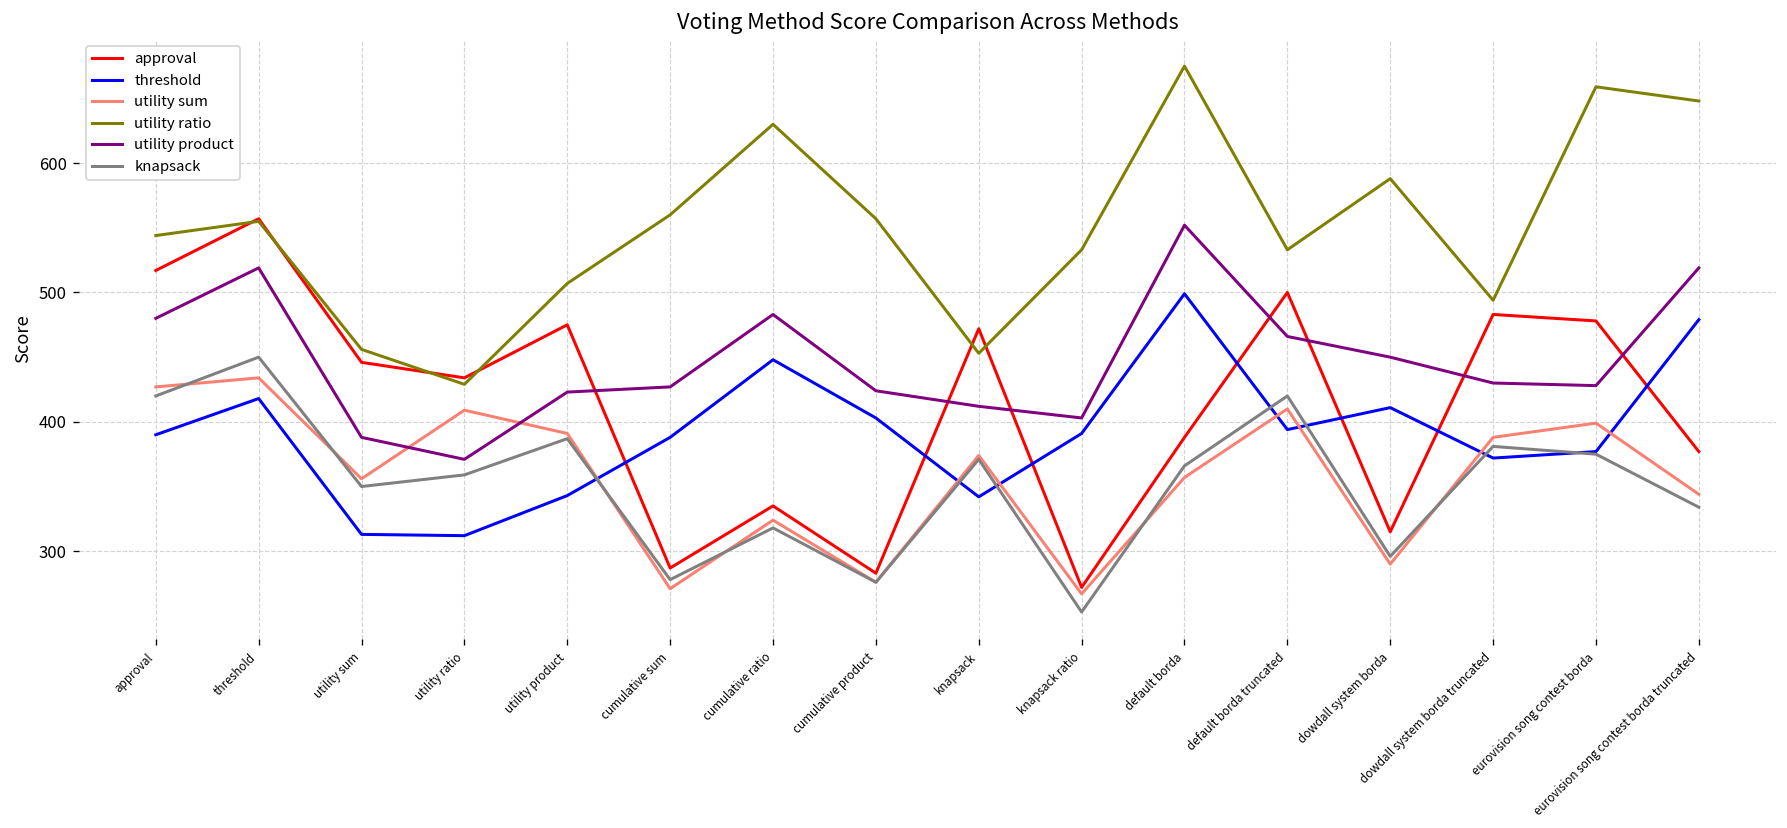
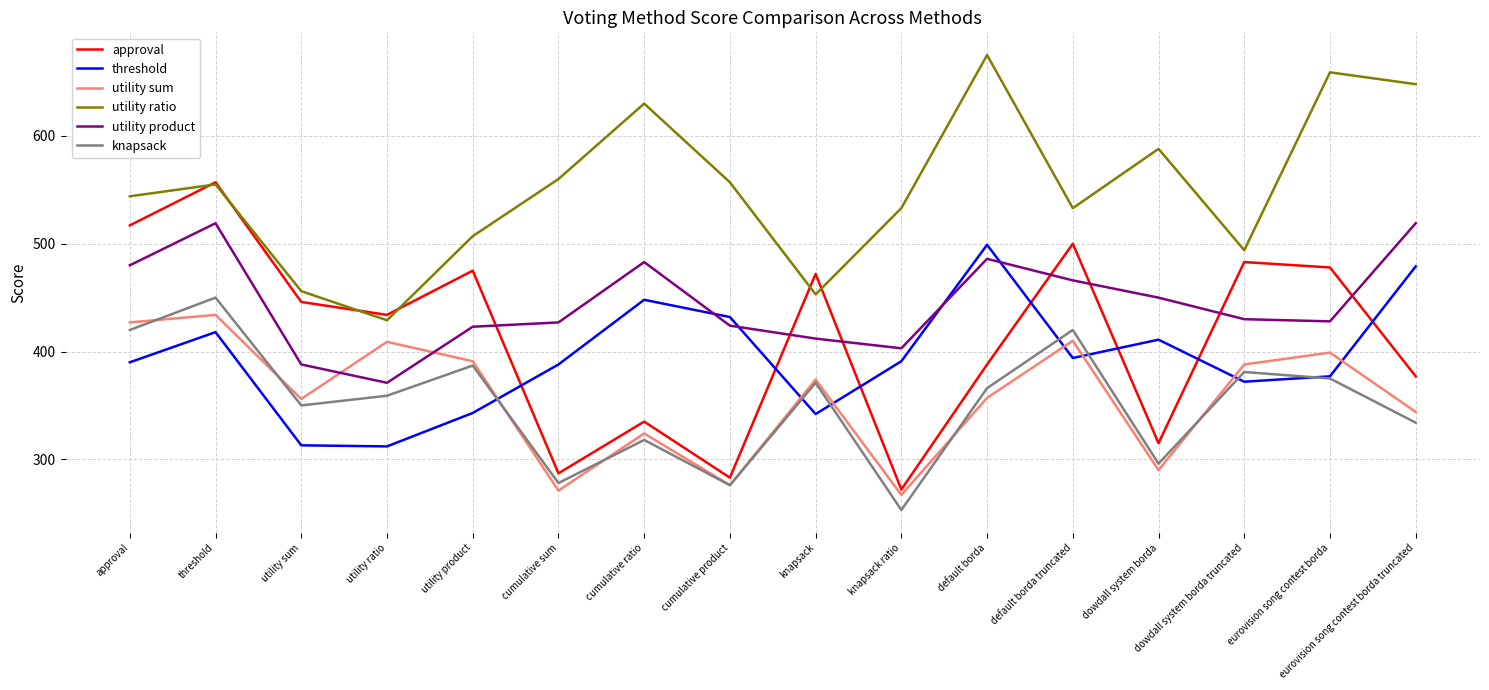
  {
    "approval": {
      "approval": 517,
      "utility sum": 446,
      "utility ratio": 434,
      "utility product": 475,
      "cumulative sum": 287,
      "cumulative ratio": 335,
      "cumulative product": 283,
      "knapsack": 472,
      "knapsack ratio": 272,
      "default borda": 388,
      "default borda truncated": 500,
      "dowdall system borda": 315,
      "dowdall system borda truncated": 483,
      "eurovision song contest borda": 478,
      "eurovision song contest borda truncated": 377
    },
    "threshold": {
      "approval": 390,
      "threshold": 418,
      "utility sum": 313,
      "utility ratio": 312,
      "utility product": 343,
      "cumulative sum": 388,
      "cumulative ratio": 448,
-     "cumulative product": 403,
+     "cumulative product": 432,
      "knapsack": 342,
      "knapsack ratio": 391,
      "default borda": 499,
      "default borda truncated": 394,
      "dowdall system borda": 411,
      "dowdall system borda truncated": 372,
      "eurovision song contest borda truncated": 479
    },
    "utility sum": {
      "approval": 427,
      "threshold": 434,
      "utility sum": 356,
      "utility ratio": 409,
      "utility product": 391,
      "cumulative sum": 271,
      "cumulative ratio": 324,
      "knapsack": 374,
      "knapsack ratio": 267,
      "default borda": 357,
      "default borda truncated": 410,
      "dowdall system borda": 290,
      "dowdall system borda truncated": 388,
      "eurovision song contest borda": 399,
      "eurovision song contest borda truncated": 344
    },
    "utility ratio": {
      "approval": 544,
      "utility sum": 456,
      "utility ratio": 429,
      "utility product": 507,
      "cumulative sum": 560,
      "cumulative ratio": 630,
      "cumulative product": 557,
      "knapsack": 453,
      "knapsack ratio": 533,
      "default borda": 675,
      "default borda truncated": 533,
      "dowdall system borda": 588,
      "dowdall system borda truncated": 494,
      "eurovision song contest borda": 659,
      "eurovision song contest borda truncated": 648
    },
    "utility product": {
      "approval": 480,
      "threshold": 519,
      "utility sum": 388,
      "utility ratio": 371,
      "utility product": 423,
      "cumulative sum": 427,
      "cumulative ratio": 483,
      "cumulative product": 424,
      "knapsack": 412,
      "knapsack ratio": 403,
-     "default borda": 552,
+     "default borda": 486,
      "default borda truncated": 466,
      "dowdall system borda": 450,
      "dowdall system borda truncated": 430,
      "eurovision song contest borda": 428,
      "eurovision song contest borda truncated": 519
    },
    "knapsack": {
      "approval": 420,
      "threshold": 450,
      "utility sum": 350,
      "utility ratio": 359,
      "utility product": 387,
      "cumulative sum": 278,
      "cumulative ratio": 318,
      "knapsack": 371,
      "knapsack ratio": 253,
      "default borda": 366,
      "default borda truncated": 420,
      "dowdall system borda": 296,
      "dowdall system borda truncated": 381,
      "eurovision song contest borda truncated": 334
    }
  }
